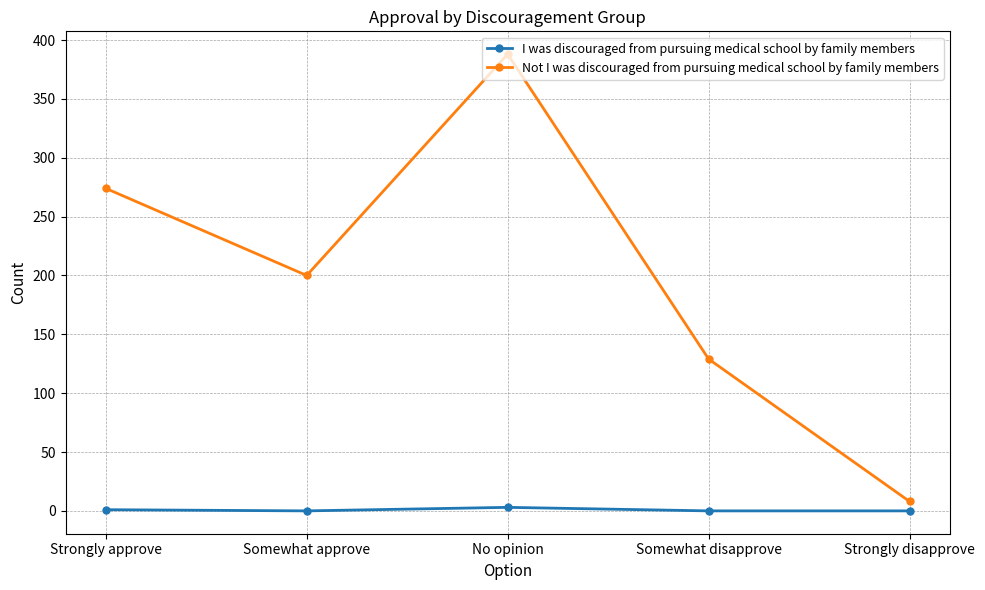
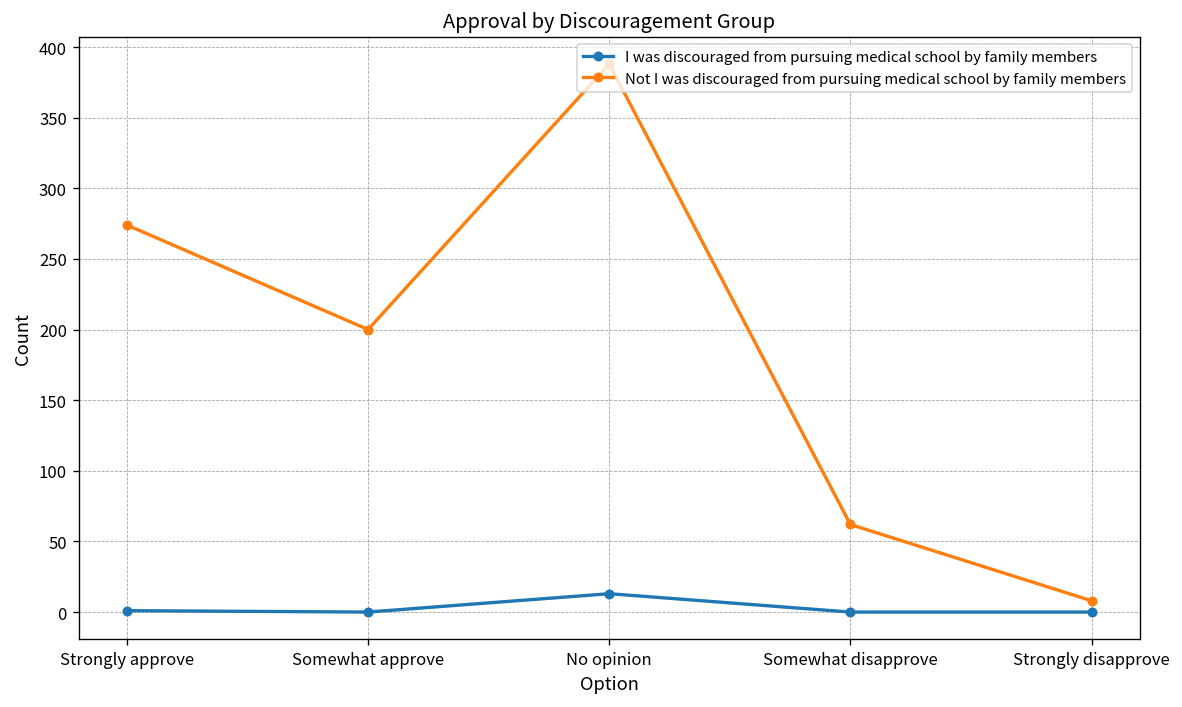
  {
    "I was discouraged from pursuing medical school by family members": {
      "Strongly approve": 1,
      "Somewhat approve": 0,
-     "No opinion": 3,
+     "No opinion": 13,
      "Somewhat disapprove": 0,
      "Strongly disapprove": 0
    },
    "Not I was discouraged from pursuing medical school by family members": {
      "Strongly approve": 274,
      "Somewhat approve": 200,
-     "Somewhat disapprove": 129,
+     "Somewhat disapprove": 62,
      "Strongly disapprove": 8
    }
  }
